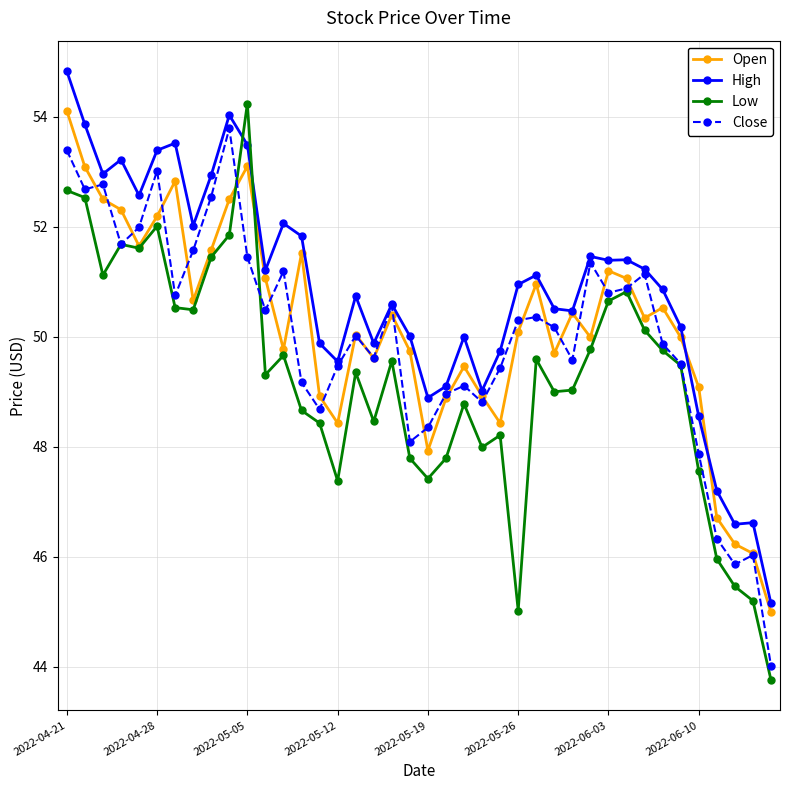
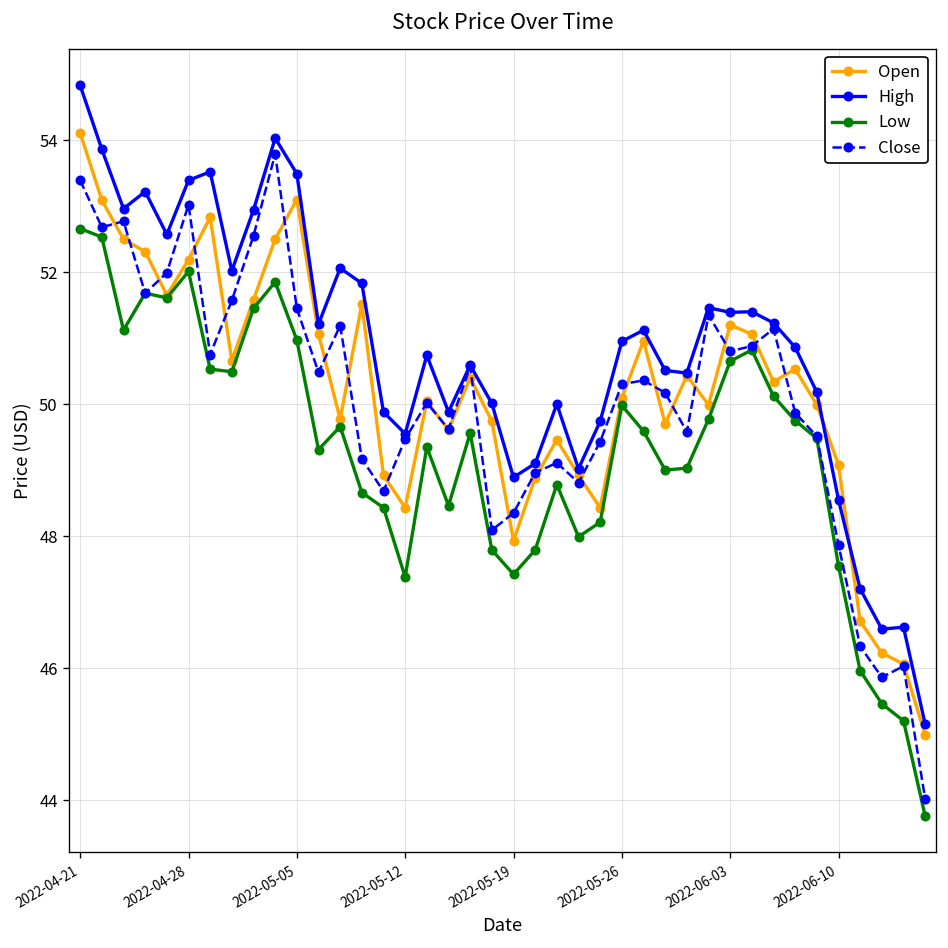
  {
    "Open": {
      "2022-04-21": 54.1,
      "2022-04-28": 52.2,
      "2022-05-05": 53.1,
      "2022-05-12": 48.4,
      "2022-05-19": 47.9,
      "2022-05-26": 50.1,
      "2022-06-03": 51.2,
      "2022-06-10": 49.1
    },
    "Low": {
      "2022-04-21": 52.7,
      "2022-04-28": 52.0,
-     "2022-05-05": 54.2,
+     "2022-05-05": 51.0,
      "2022-05-12": 47.4,
      "2022-05-19": 47.4,
-     "2022-05-26": 45.0,
+     "2022-05-26": 50.0,
      "2022-06-03": 50.7,
      "2022-06-10": 47.6
    }
  }
